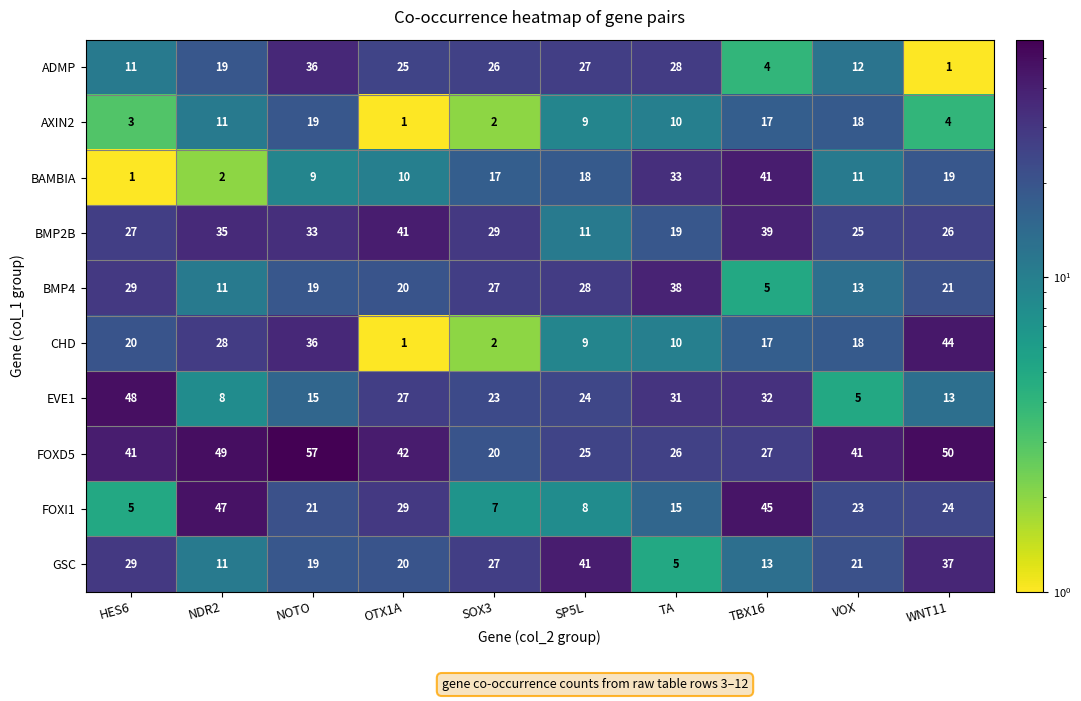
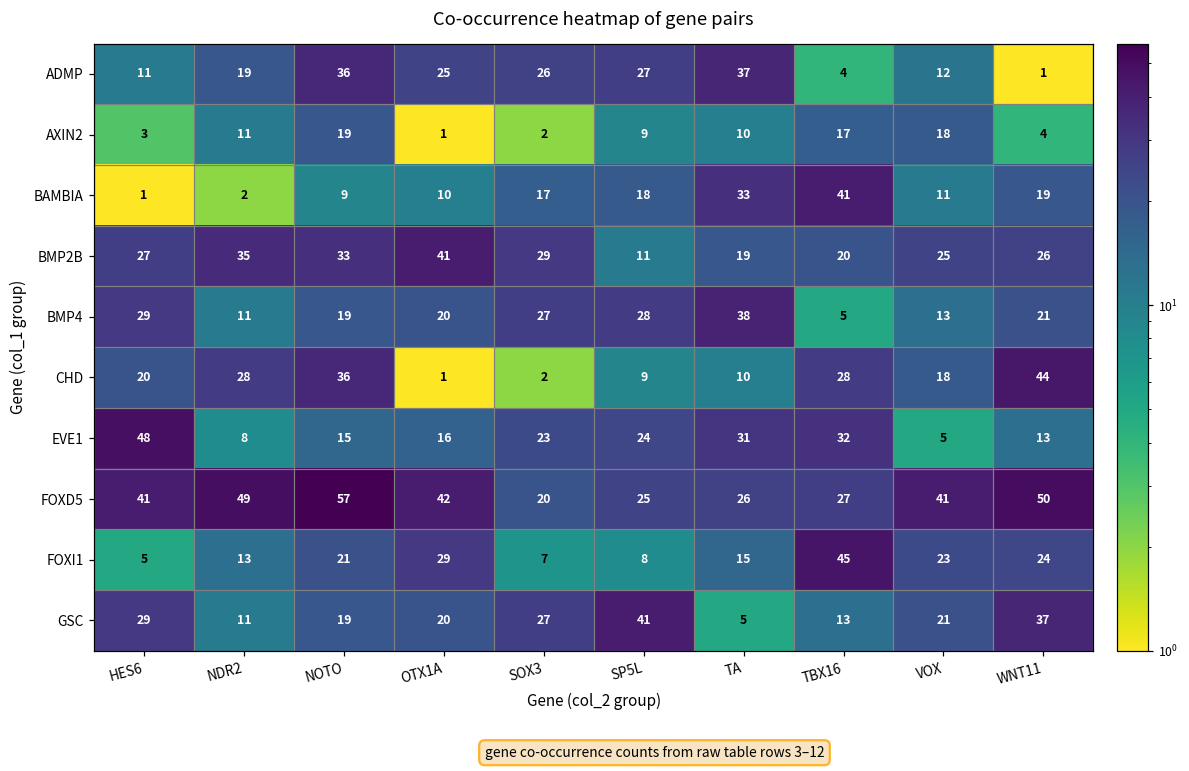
  {
    "ADMP": {
      "HES6": 11,
      "NDR2": 19,
      "NOTO": 36,
      "OTX1A": 25,
      "SOX3": 26,
      "SP5L": 27,
-     "TA": 28,
+     "TA": 37,
      "TBX16": 4,
      "VOX": 12,
      "WNT11": 1
    },
    "AXIN2": {
      "HES6": 3,
      "NDR2": 11,
      "NOTO": 19,
      "OTX1A": 1,
      "SOX3": 2,
      "SP5L": 9,
      "TA": 10,
      "TBX16": 17,
      "VOX": 18,
      "WNT11": 4
    },
    "BAMBIA": {
      "HES6": 1,
      "NDR2": 2,
      "NOTO": 9,
      "OTX1A": 10,
      "SOX3": 17,
      "SP5L": 18,
      "TA": 33,
      "TBX16": 41,
      "VOX": 11,
      "WNT11": 19
    },
    "BMP2B": {
      "HES6": 27,
      "NDR2": 35,
      "NOTO": 33,
      "OTX1A": 41,
      "SOX3": 29,
      "SP5L": 11,
      "TA": 19,
-     "TBX16": 39,
+     "TBX16": 20,
      "VOX": 25,
      "WNT11": 26
    },
    "BMP4": {
      "HES6": 29,
      "NDR2": 11,
      "NOTO": 19,
      "OTX1A": 20,
      "SOX3": 27,
      "SP5L": 28,
      "TA": 38,
      "TBX16": 5,
      "VOX": 13,
      "WNT11": 21
    },
    "CHD": {
      "HES6": 20,
      "NDR2": 28,
      "NOTO": 36,
      "OTX1A": 1,
      "SOX3": 2,
      "SP5L": 9,
      "TA": 10,
-     "TBX16": 17,
+     "TBX16": 28,
      "VOX": 18,
      "WNT11": 44
    },
    "EVE1": {
      "HES6": 48,
      "NDR2": 8,
      "NOTO": 15,
-     "OTX1A": 27,
+     "OTX1A": 16,
      "SOX3": 23,
      "SP5L": 24,
      "TA": 31,
      "TBX16": 32,
      "VOX": 5,
      "WNT11": 13
    },
    "FOXD5": {
      "HES6": 41,
      "NDR2": 49,
      "NOTO": 57,
      "OTX1A": 42,
      "SOX3": 20,
      "SP5L": 25,
      "TA": 26,
      "TBX16": 27,
      "VOX": 41,
      "WNT11": 50
    },
    "FOXI1": {
      "HES6": 5,
-     "NDR2": 47,
+     "NDR2": 13,
      "NOTO": 21,
      "OTX1A": 29,
      "SOX3": 7,
      "SP5L": 8,
      "TA": 15,
      "TBX16": 45,
      "VOX": 23,
      "WNT11": 24
    },
    "GSC": {
      "HES6": 29,
      "NDR2": 11,
      "NOTO": 19,
      "OTX1A": 20,
      "SOX3": 27,
      "SP5L": 41,
      "TA": 5,
      "TBX16": 13,
      "VOX": 21,
      "WNT11": 37
    }
  }
